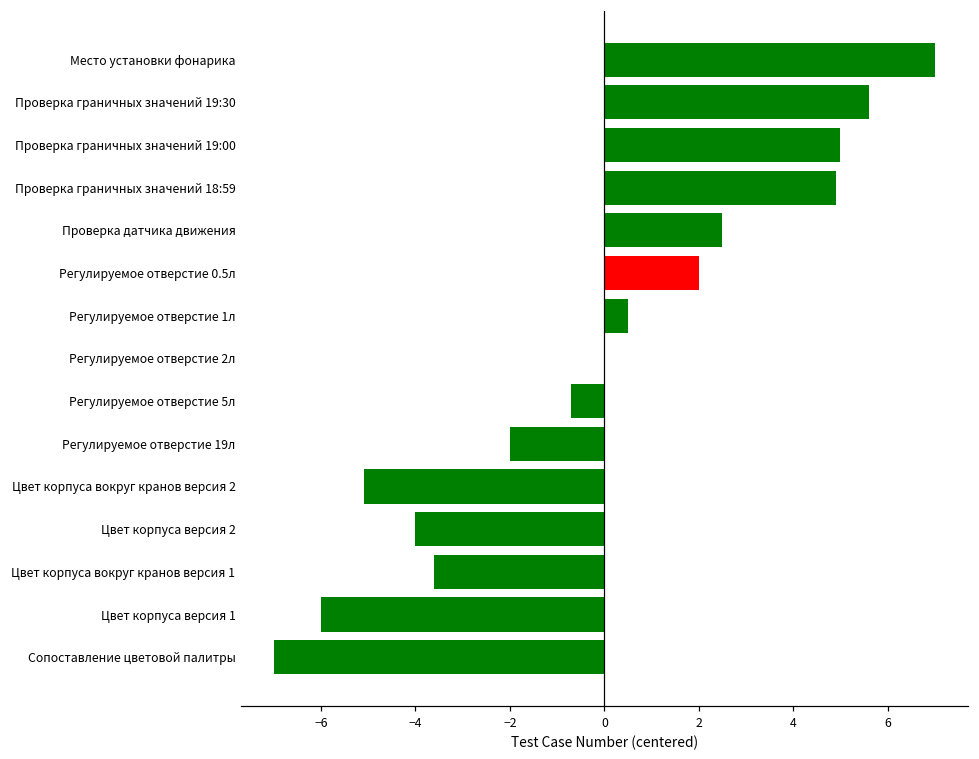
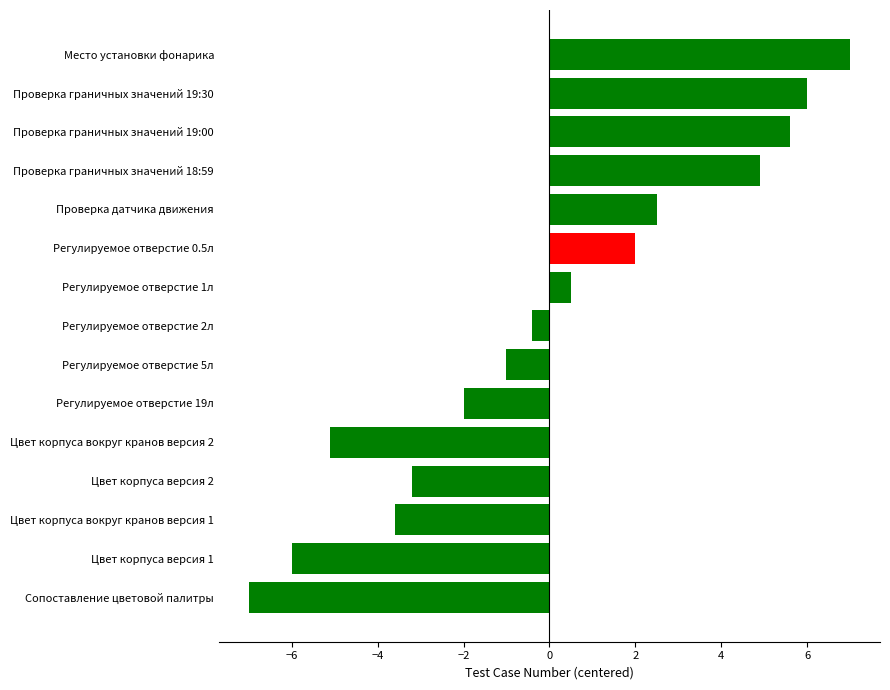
  {
    "Место установки фонарика": 7.0,
-   "Проверка граничных значений 19:30": 5.6,
-   "Проверка граничных значений 19:00": 5.0,
+   "Проверка граничных значений 19:30": 6.0,
+   "Проверка граничных значений 19:00": 5.6,
    "Проверка граничных значений 18:59": 4.9,
    "Проверка датчика движения": 2.5,
    "Регулируемое отверстие 0.5л": 2.0,
    "Регулируемое отверстие 1л": 0.5,
-   "Регулируемое отверстие 2л": 0.0,
-   "Регулируемое отверстие 5л": -0.7,
+   "Регулируемое отверстие 2л": -0.4,
+   "Регулируемое отверстие 5л": -1.0,
    "Регулируемое отверстие 19л": -2.0,
    "Цвет корпуса вокруг кранов версия 2": -5.1,
-   "Цвет корпуса версия 2": -4.0,
+   "Цвет корпуса версия 2": -3.2,
    "Цвет корпуса вокруг кранов версия 1": -3.6,
    "Цвет корпуса версия 1": -6.0,
    "Сопоставление цветовой палитры": -7.0
  }
